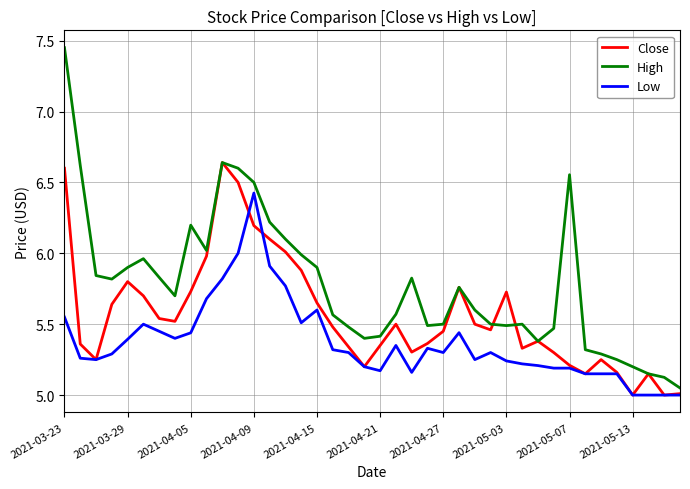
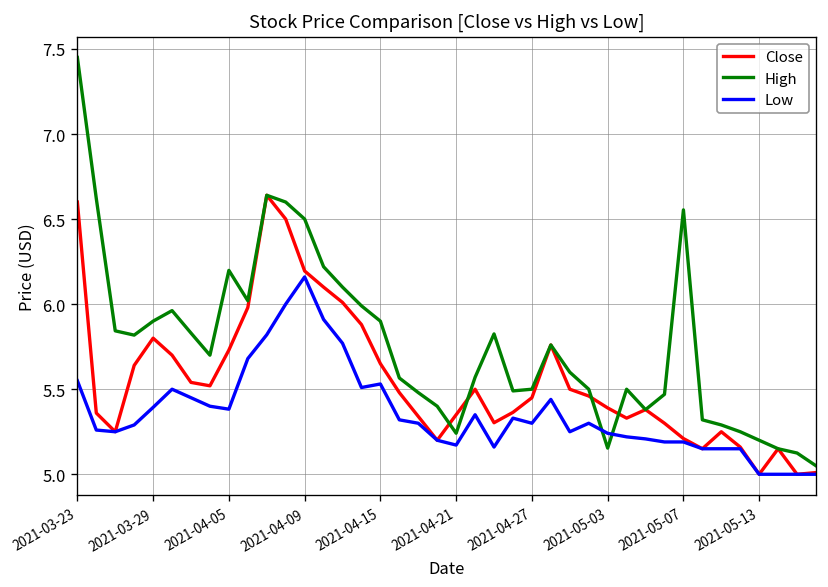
  {
    "Close": {
      "2021-03-23": 6.60,
      "2021-03-29": 5.80,
      "2021-04-05": 5.73,
      "2021-04-09": 6.20,
      "2021-04-15": 5.65,
      "2021-04-21": 5.35,
      "2021-04-27": 5.45,
-     "2021-05-03": 5.73,
+     "2021-05-03": 5.39,
      "2021-05-07": 5.21
    },
    "High": {
      "2021-03-23": 7.45,
      "2021-03-29": 5.90,
      "2021-04-05": 6.20,
      "2021-04-09": 6.50,
      "2021-04-15": 5.90,
-     "2021-04-21": 5.41,
+     "2021-04-21": 5.24,
      "2021-04-27": 5.50,
-     "2021-05-03": 5.49,
+     "2021-05-03": 5.15,
      "2021-05-07": 6.55,
      "2021-05-13": 5.20
    },
    "Low": {
      "2021-03-23": 5.55,
      "2021-03-29": 5.39,
-     "2021-04-05": 5.44,
-     "2021-04-09": 6.42,
-     "2021-04-15": 5.60,
+     "2021-04-05": 5.38,
+     "2021-04-09": 6.16,
+     "2021-04-15": 5.53,
      "2021-04-21": 5.17,
      "2021-04-27": 5.30,
      "2021-05-03": 5.24,
      "2021-05-07": 5.19
    }
  }
